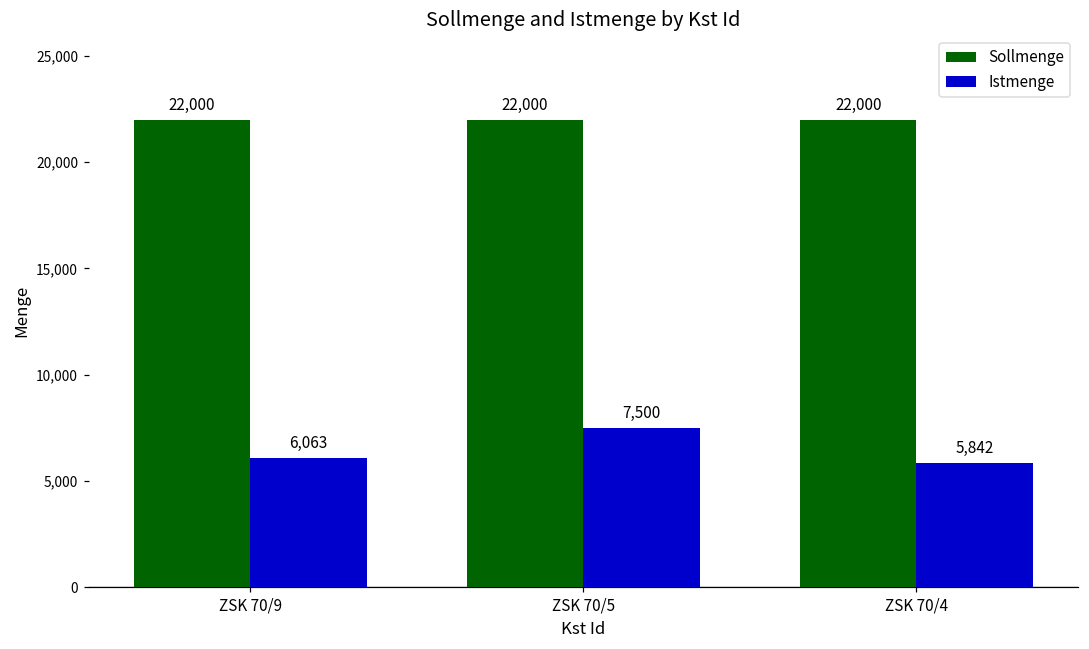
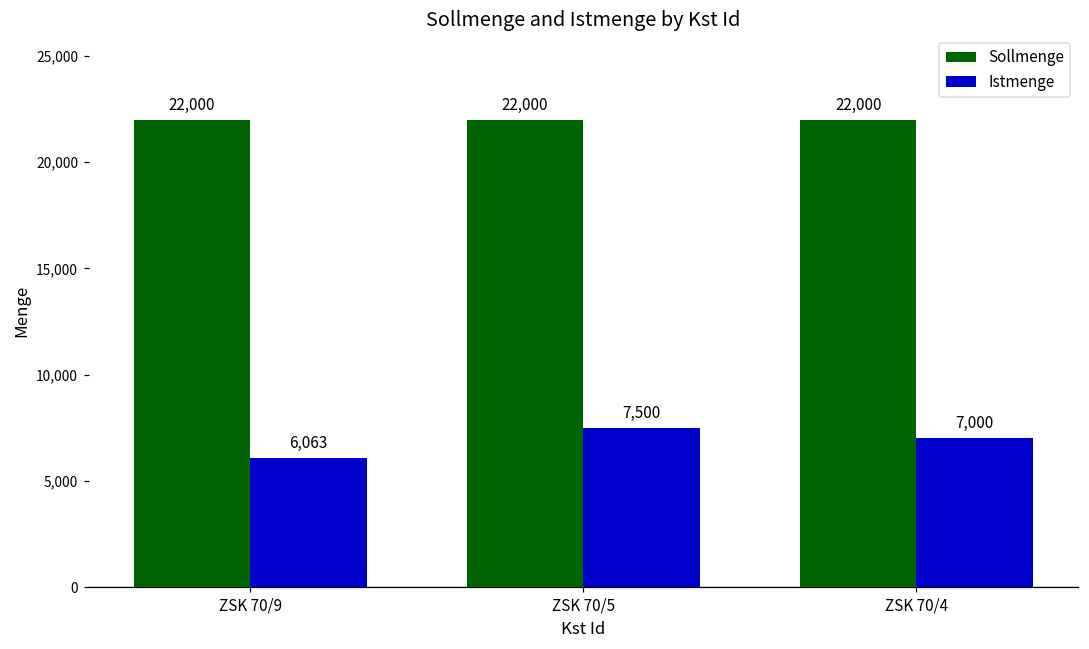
  {
    "Sollmenge": {
      "ZSK 70/9": "22,000",
      "ZSK 70/5": "22,000",
      "ZSK 70/4": "22,000"
    },
    "Istmenge": {
      "ZSK 70/9": "6,063",
      "ZSK 70/5": "7,500",
-     "ZSK 70/4": "5,842"
+     "ZSK 70/4": "7,000"
    }
  }
